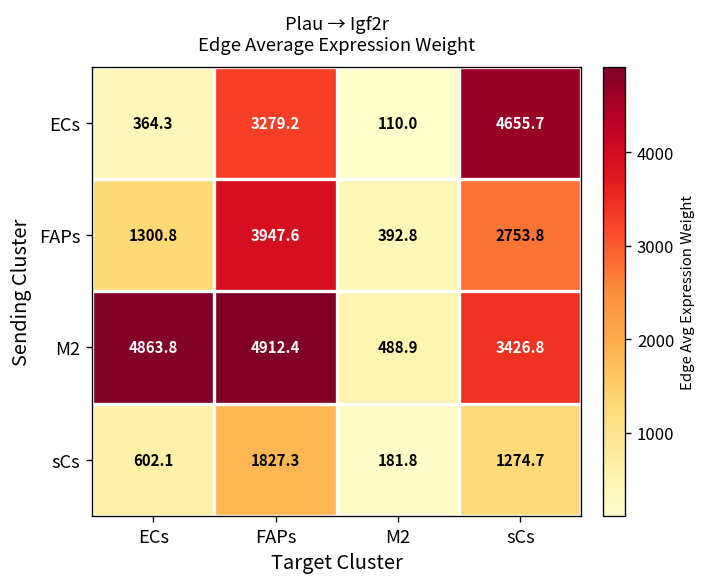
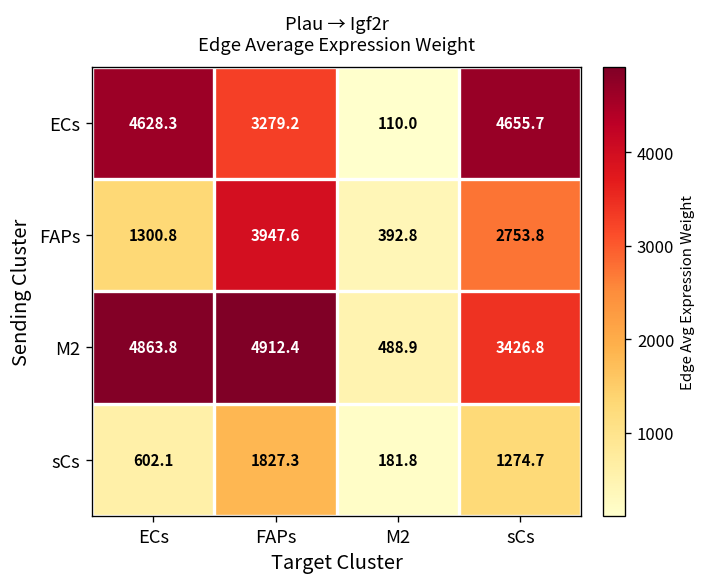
  {
    "ECs": {
-     "ECs": 364.3,
+     "ECs": 4628.3,
      "FAPs": 3279.2,
      "M2": 110.0,
      "sCs": 4655.7
    },
    "FAPs": {
      "ECs": 1300.8,
      "FAPs": 3947.6,
      "M2": 392.8,
      "sCs": 2753.8
    },
    "M2": {
      "ECs": 4863.8,
      "FAPs": 4912.4,
      "M2": 488.9,
      "sCs": 3426.8
    },
    "sCs": {
      "ECs": 602.1,
      "FAPs": 1827.3,
      "M2": 181.8,
      "sCs": 1274.7
    }
  }
